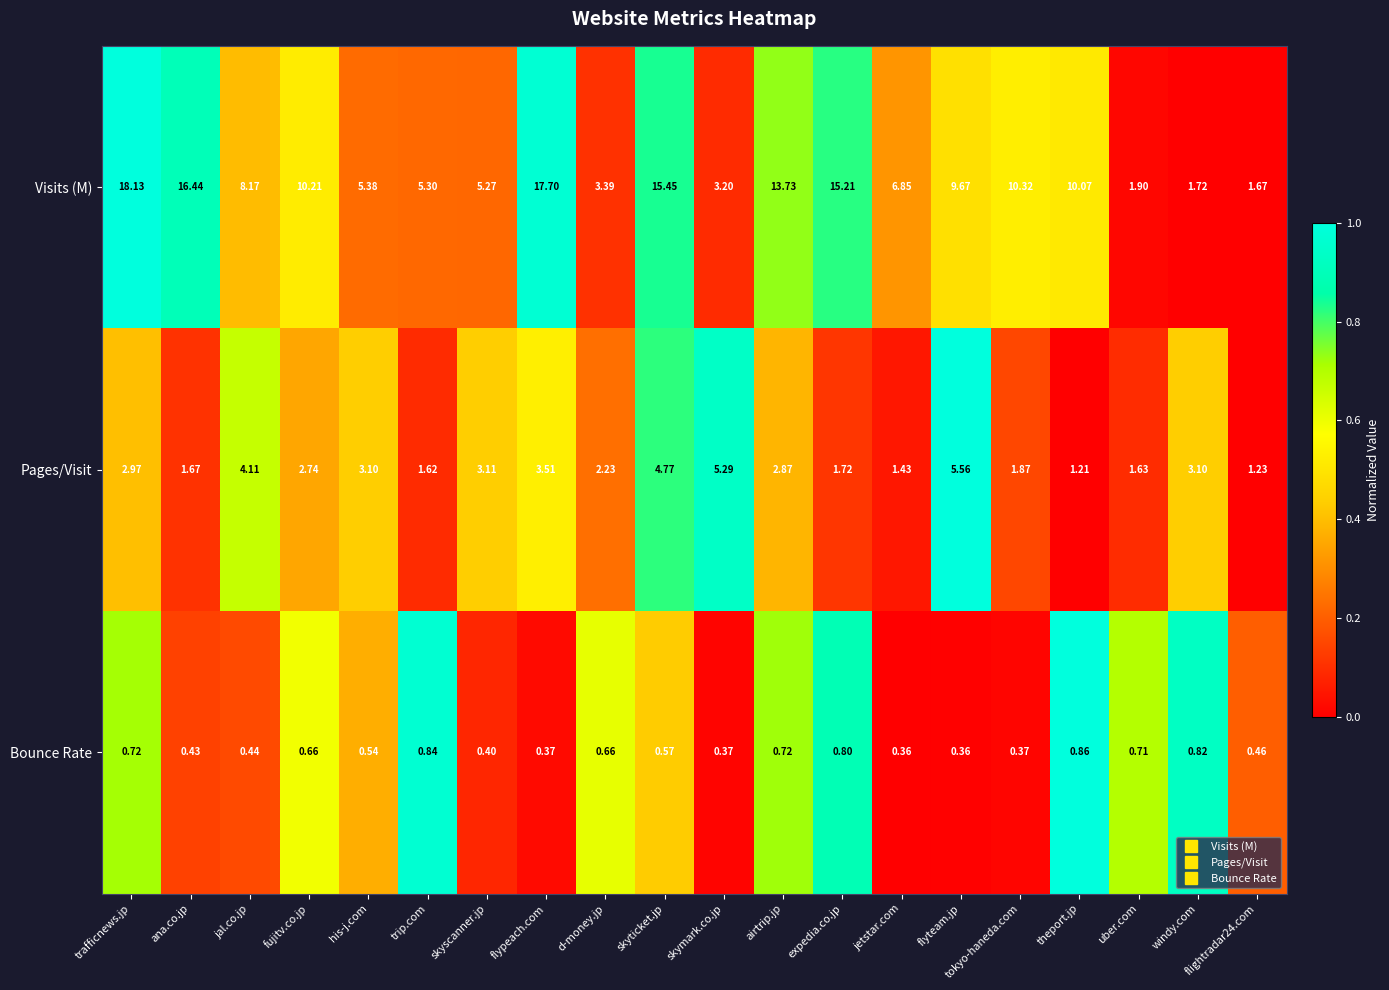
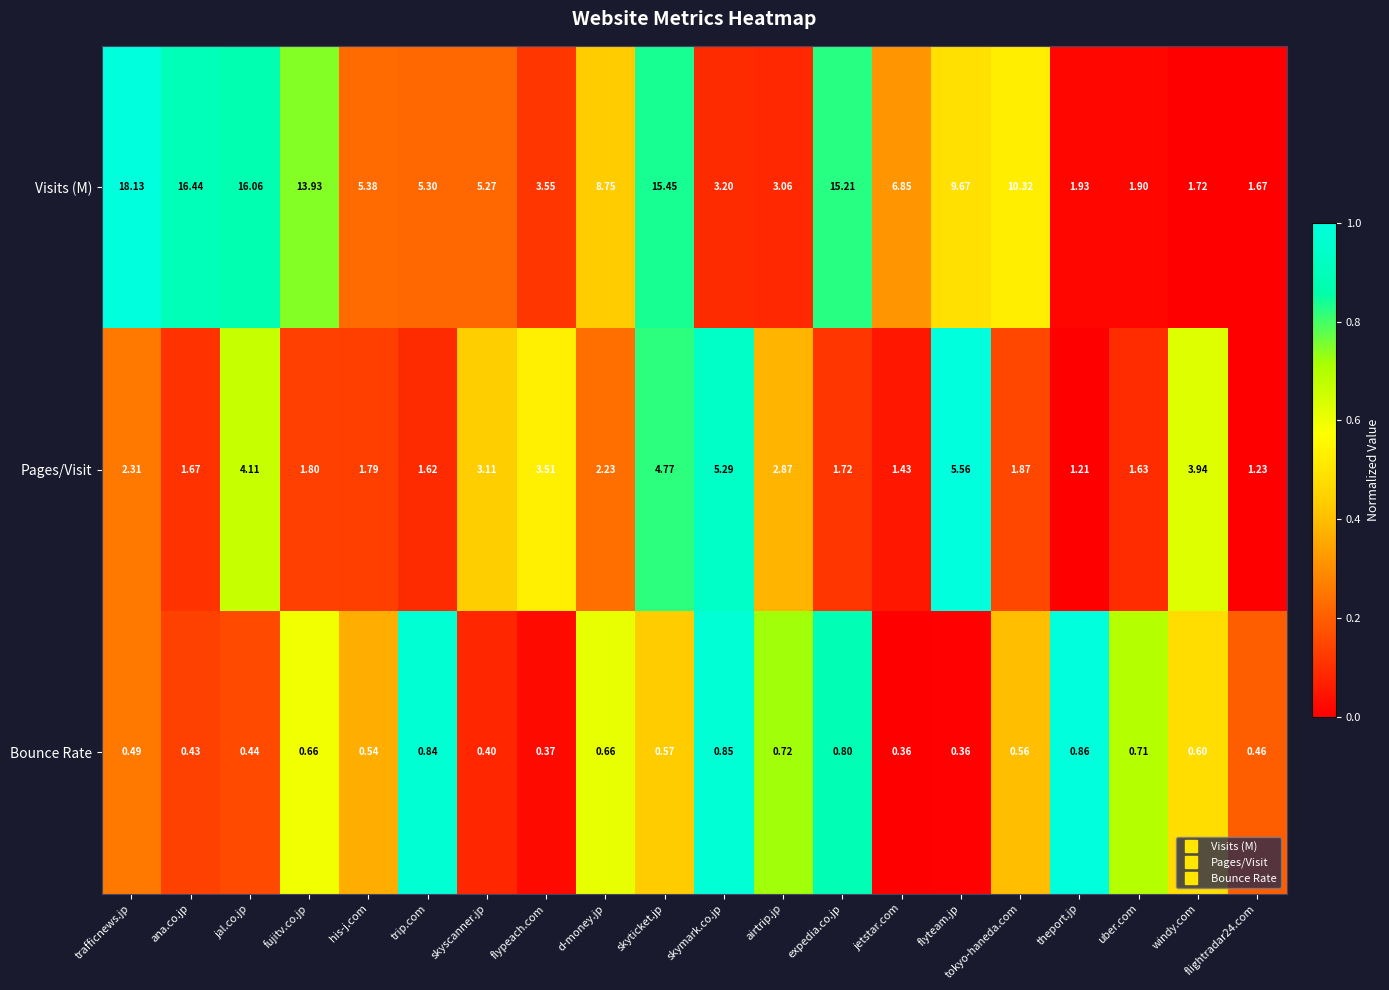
  {
    "Visits (M)": {
      "trafficnews.jp": 18.13,
      "ana.co.jp": 16.44,
-     "jal.co.jp": 8.17,
-     "fujitv.co.jp": 10.21,
+     "jal.co.jp": 16.06,
+     "fujitv.co.jp": 13.93,
      "his-j.com": 5.38,
      "trip.com": 5.30,
      "skyscanner.jp": 5.27,
-     "flypeach.com": 17.70,
-     "d-money.jp": 3.39,
+     "flypeach.com": 3.55,
+     "d-money.jp": 8.75,
      "skyticket.jp": 15.45,
      "skymark.co.jp": 3.20,
-     "airtrip.jp": 13.73,
+     "airtrip.jp": 3.06,
      "expedia.co.jp": 15.21,
      "jetstar.com": 6.85,
      "flyteam.jp": 9.67,
      "tokyo-haneda.com": 10.32,
-     "theport.jp": 10.07,
+     "theport.jp": 1.93,
      "uber.com": 1.90,
      "windy.com": 1.72,
      "flightradar24.com": 1.67
    },
    "Pages/Visit": {
-     "trafficnews.jp": 2.97,
+     "trafficnews.jp": 2.31,
      "ana.co.jp": 1.67,
      "jal.co.jp": 4.11,
-     "fujitv.co.jp": 2.74,
-     "his-j.com": 3.10,
+     "fujitv.co.jp": 1.80,
+     "his-j.com": 1.79,
      "trip.com": 1.62,
      "skyscanner.jp": 3.11,
      "flypeach.com": 3.51,
      "d-money.jp": 2.23,
      "skyticket.jp": 4.77,
      "skymark.co.jp": 5.29,
      "airtrip.jp": 2.87,
      "expedia.co.jp": 1.72,
      "jetstar.com": 1.43,
      "flyteam.jp": 5.56,
      "tokyo-haneda.com": 1.87,
      "theport.jp": 1.21,
      "uber.com": 1.63,
-     "windy.com": 3.10,
+     "windy.com": 3.94,
      "flightradar24.com": 1.23
    },
    "Bounce Rate": {
-     "trafficnews.jp": 0.72,
+     "trafficnews.jp": 0.49,
      "ana.co.jp": 0.43,
      "jal.co.jp": 0.44,
      "fujitv.co.jp": 0.66,
      "his-j.com": 0.54,
      "trip.com": 0.84,
      "skyscanner.jp": 0.40,
      "flypeach.com": 0.37,
      "d-money.jp": 0.66,
      "skyticket.jp": 0.57,
-     "skymark.co.jp": 0.37,
+     "skymark.co.jp": 0.85,
      "airtrip.jp": 0.72,
      "expedia.co.jp": 0.80,
      "jetstar.com": 0.36,
      "flyteam.jp": 0.36,
-     "tokyo-haneda.com": 0.37,
+     "tokyo-haneda.com": 0.56,
      "theport.jp": 0.86,
      "uber.com": 0.71,
-     "windy.com": 0.82,
+     "windy.com": 0.60,
      "flightradar24.com": 0.46
    }
  }
